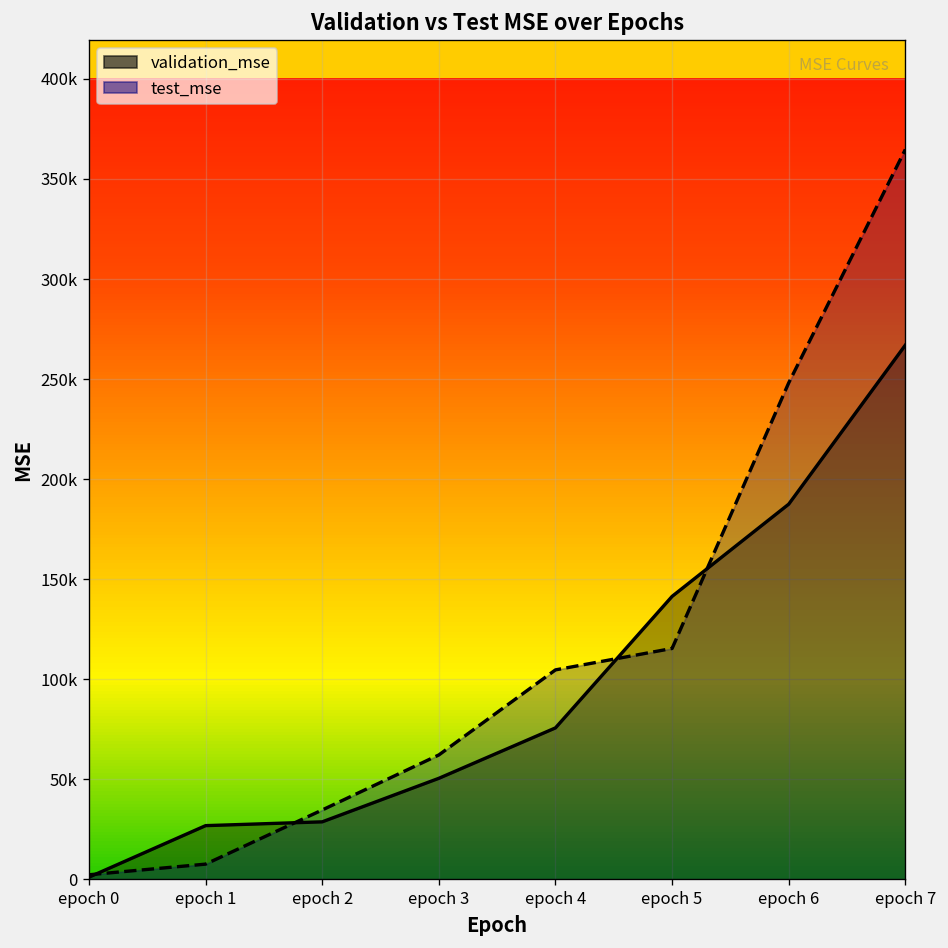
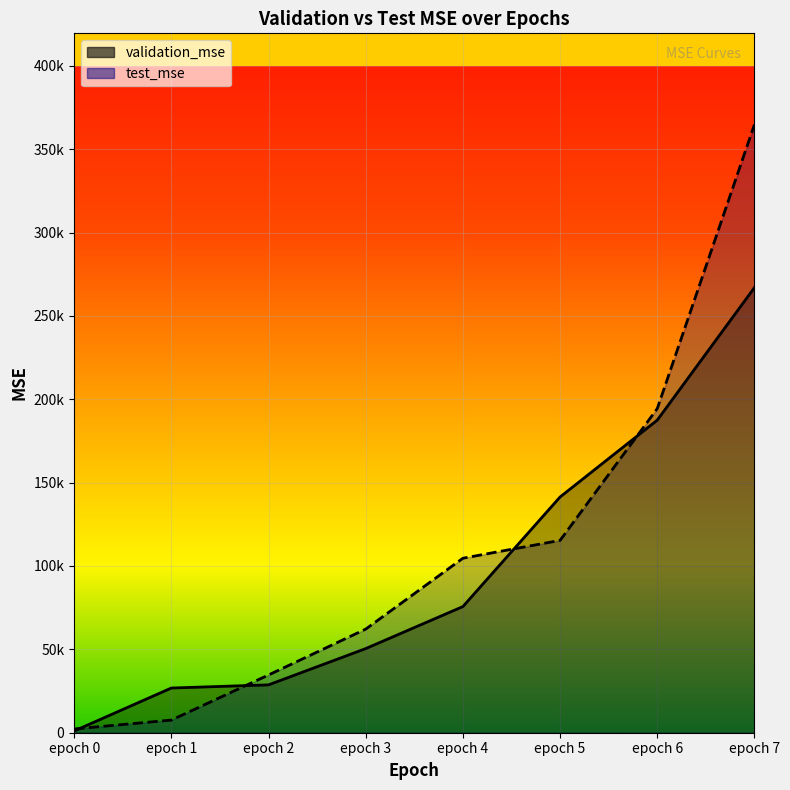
  {
    "validation_mse": {
      "epoch 1": 27000,
      "epoch 2": 29000,
      "epoch 3": 50000,
      "epoch 4": 76000,
      "epoch 5": 141000,
      "epoch 6": 187000,
      "epoch 7": 267000
    },
    "test_mse": {
      "epoch 1": 8000,
      "epoch 2": 35000,
      "epoch 3": 62000,
      "epoch 4": 105000,
      "epoch 5": 115000,
-     "epoch 6": 248000,
+     "epoch 6": 194000,
      "epoch 7": 365000
    }
  }
